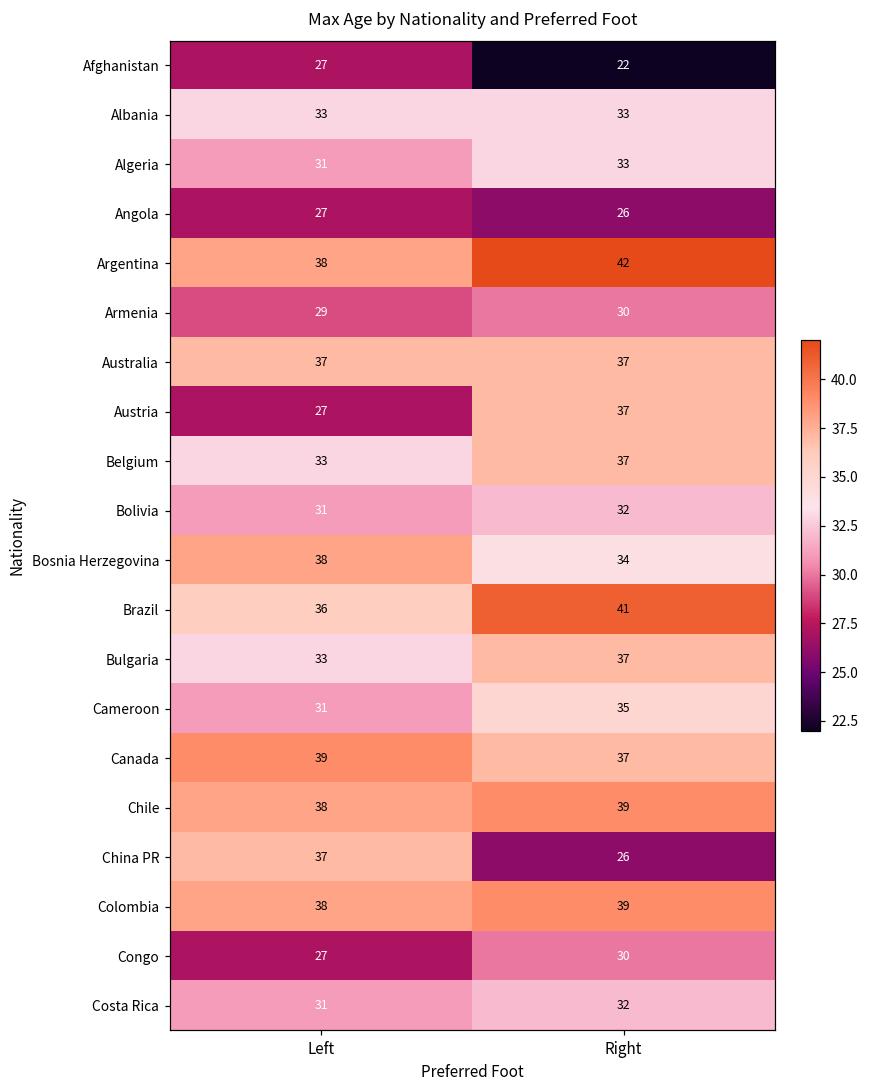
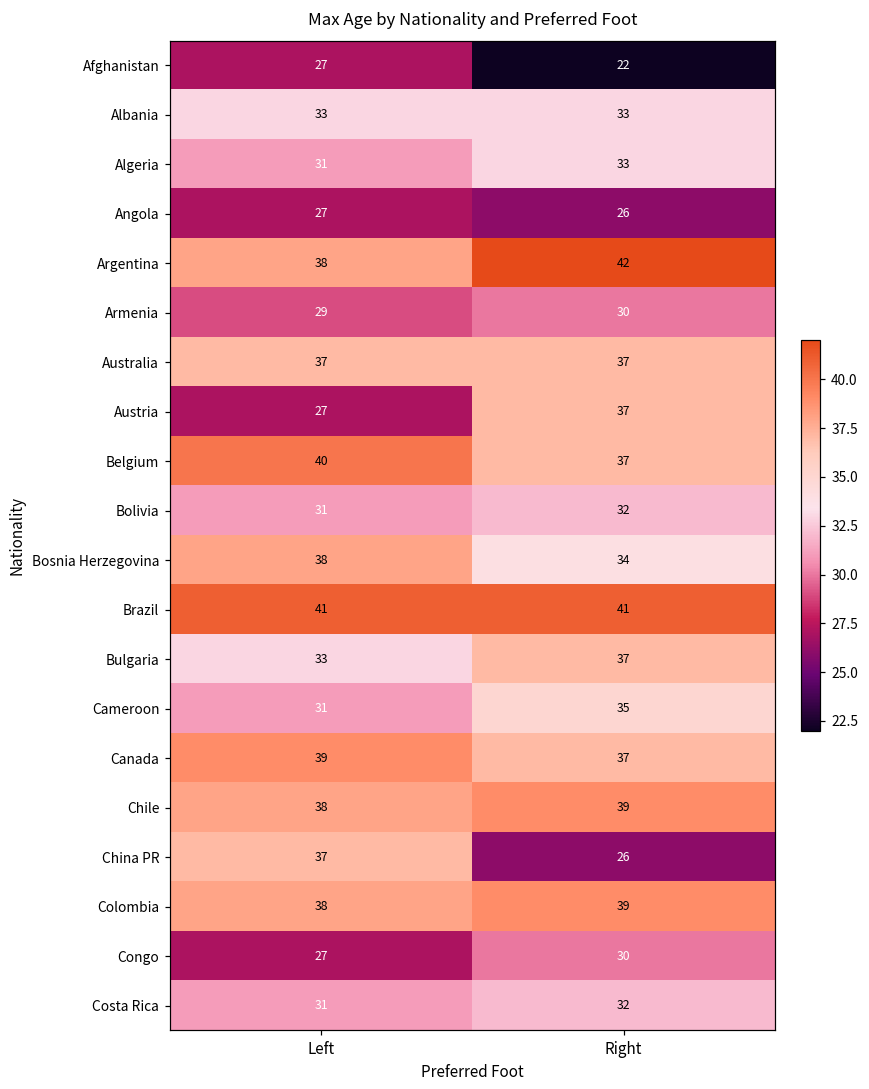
  {
    "Afghanistan": {
      "Left": 27,
      "Right": 22
    },
    "Albania": {
      "Left": 33,
      "Right": 33
    },
    "Algeria": {
      "Left": 31,
      "Right": 33
    },
    "Angola": {
      "Left": 27,
      "Right": 26
    },
    "Argentina": {
      "Left": 38,
      "Right": 42
    },
    "Armenia": {
      "Left": 29,
      "Right": 30
    },
    "Australia": {
      "Left": 37,
      "Right": 37
    },
    "Austria": {
      "Left": 27,
      "Right": 37
    },
    "Belgium": {
-     "Left": 33,
+     "Left": 40,
      "Right": 37
    },
    "Bolivia": {
      "Left": 31,
      "Right": 32
    },
    "Bosnia Herzegovina": {
      "Left": 38,
      "Right": 34
    },
    "Brazil": {
-     "Left": 36,
+     "Left": 41,
      "Right": 41
    },
    "Bulgaria": {
      "Left": 33,
      "Right": 37
    },
    "Cameroon": {
      "Left": 31,
      "Right": 35
    },
    "Canada": {
      "Left": 39,
      "Right": 37
    },
    "Chile": {
      "Left": 38,
      "Right": 39
    },
    "China PR": {
      "Left": 37,
      "Right": 26
    },
    "Colombia": {
      "Left": 38,
      "Right": 39
    },
    "Congo": {
      "Left": 27,
      "Right": 30
    },
    "Costa Rica": {
      "Left": 31,
      "Right": 32
    }
  }
